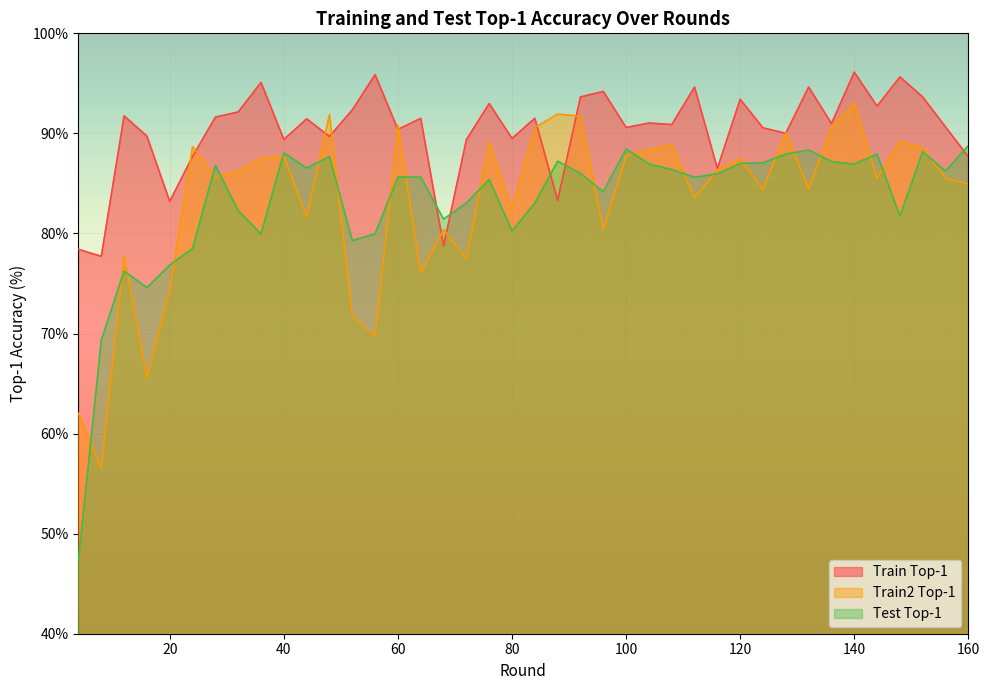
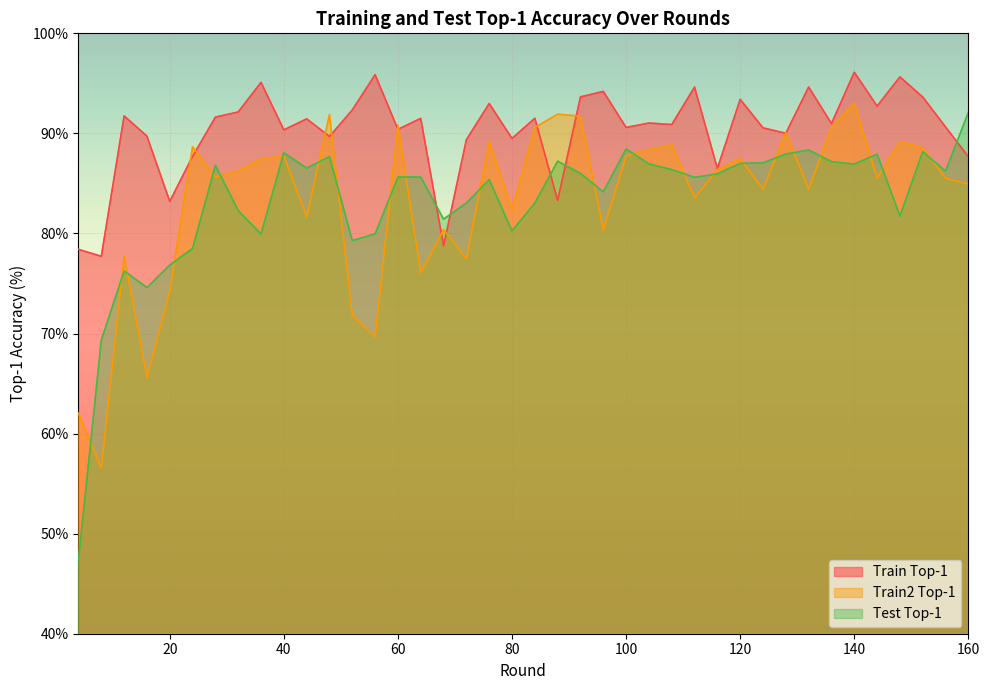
  {
    "Train Top-1": {
      "20": "83.2%",
-     "40": "89.4%",
+     "40": "90.4%",
      "60": "90.4%",
      "80": "89.5%",
      "100": "90.6%",
      "120": "93.4%",
      "140": "96.1%",
      "160": "87.7%"
    },
    "Train2 Top-1": {
      "20": "74.3%",
      "40": "87.7%",
      "60": "90.8%",
      "80": "82.4%",
      "100": "87.8%",
      "120": "87.5%",
      "140": "93.0%",
      "160": "84.9%"
    },
    "Test Top-1": {
      "20": "76.8%",
      "40": "88.1%",
      "60": "85.6%",
      "80": "80.3%",
      "100": "88.5%",
      "120": "87.0%",
      "140": "86.9%",
-     "160": "88.8%"
+     "160": "92.1%"
    }
  }
